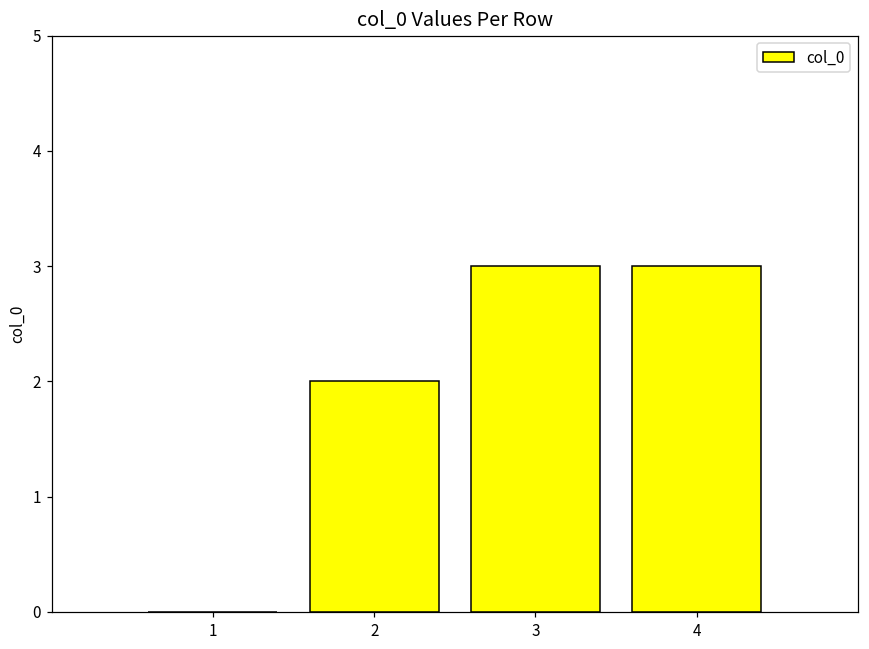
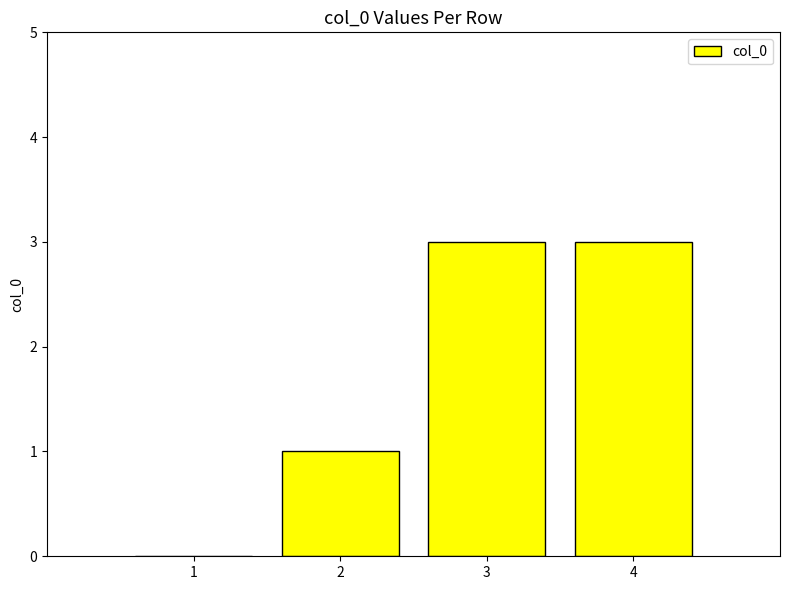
  {
    "1": 0,
-   "2": 2,
+   "2": 1,
    "3": 3,
    "4": 3
  }
